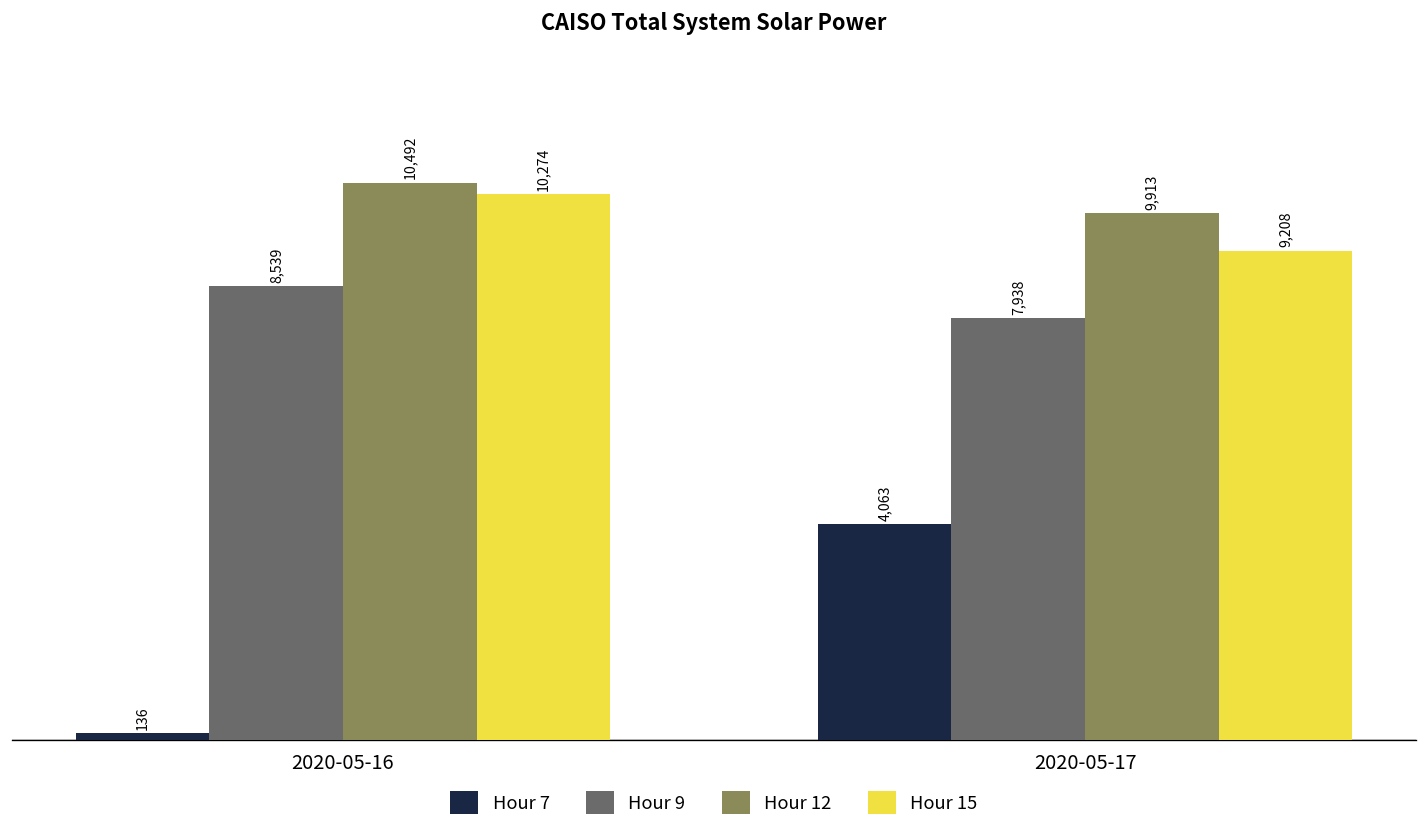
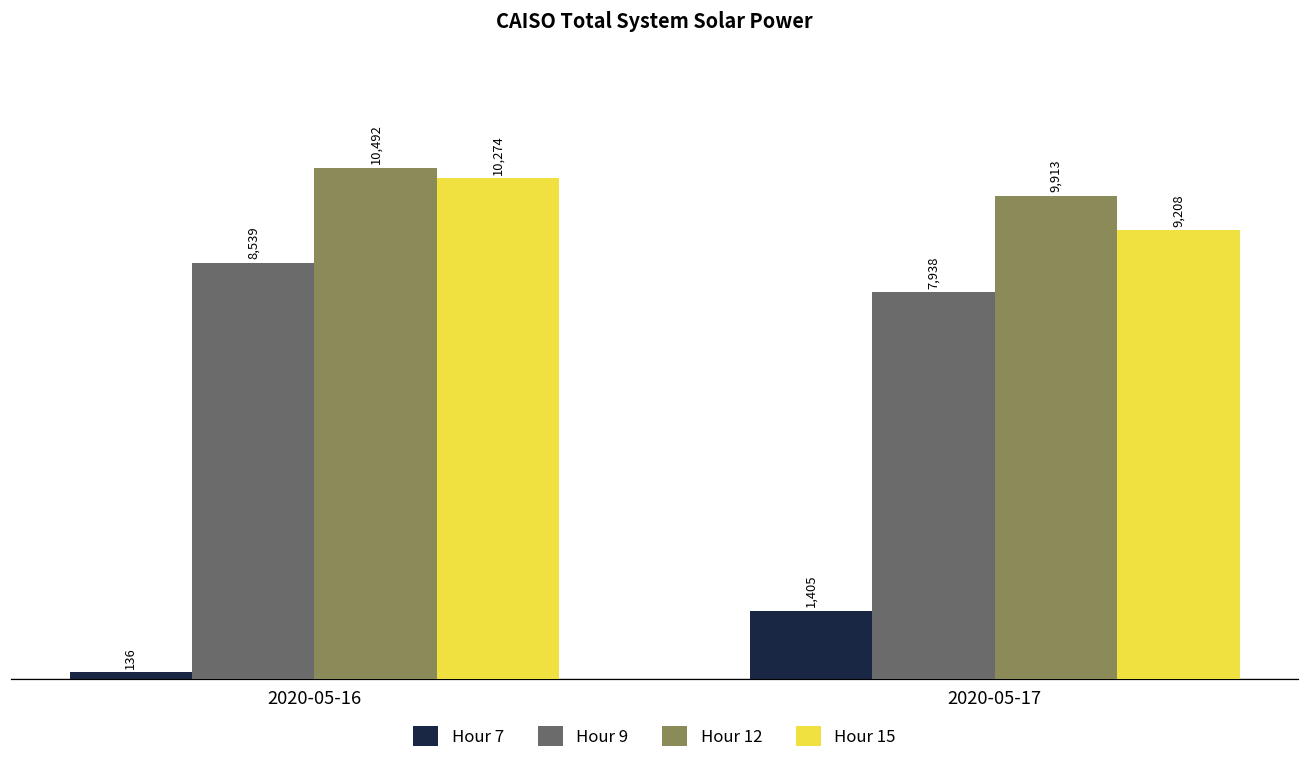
  {
    "Hour 7": {
      "2020-05-16": "136",
-     "2020-05-17": "4,063"
+     "2020-05-17": "1,405"
    },
    "Hour 15": {
      "2020-05-16": "10,274",
      "2020-05-17": "9,208"
    }
  }
